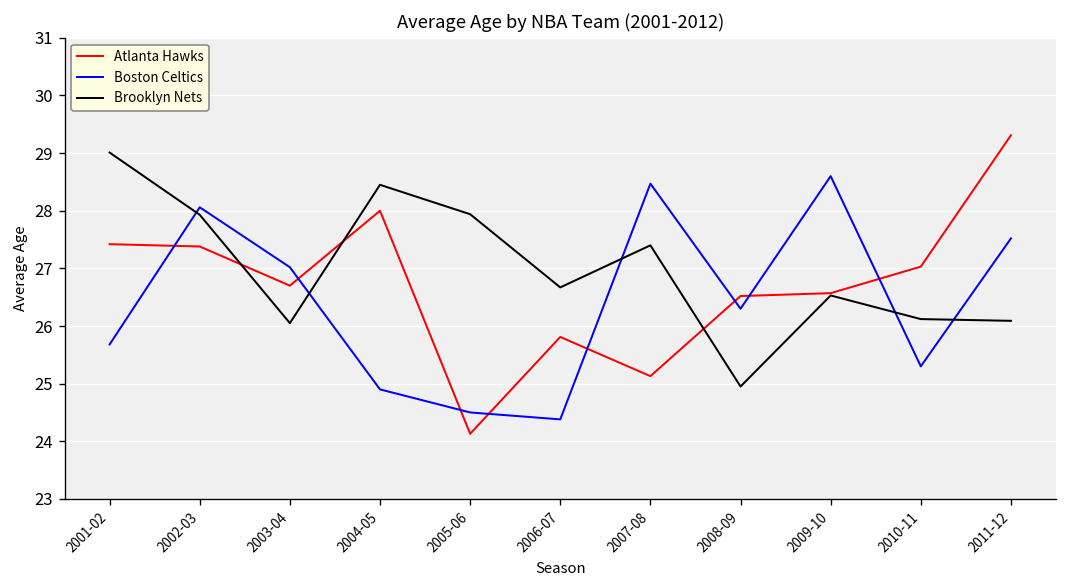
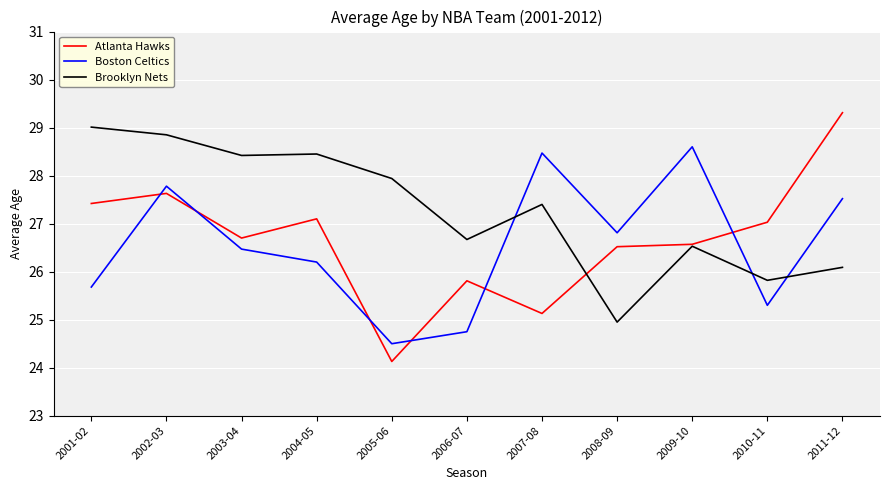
  {
    "Atlanta Hawks": {
      "2001-02": 27.4,
-     "2002-03": 27.4,
+     "2002-03": 27.6,
      "2003-04": 26.7,
-     "2004-05": 28.0,
+     "2004-05": 27.1,
      "2005-06": 24.1,
      "2006-07": 25.8,
      "2007-08": 25.1,
      "2008-09": 26.5,
      "2010-11": 27.0,
      "2011-12": 29.3
    },
    "Boston Celtics": {
      "2001-02": 25.7,
-     "2002-03": 28.1,
-     "2003-04": 27.0,
-     "2004-05": 24.9,
+     "2002-03": 27.8,
+     "2003-04": 26.5,
+     "2004-05": 26.2,
      "2005-06": 24.5,
-     "2006-07": 24.4,
+     "2006-07": 24.8,
      "2007-08": 28.5,
-     "2008-09": 26.3,
+     "2008-09": 26.8,
      "2009-10": 28.6,
      "2010-11": 25.3,
      "2011-12": 27.5
    },
    "Brooklyn Nets": {
      "2001-02": 29.0,
-     "2002-03": 27.9,
-     "2003-04": 26.1,
+     "2002-03": 28.9,
+     "2003-04": 28.4,
      "2004-05": 28.5,
      "2005-06": 27.9,
      "2006-07": 26.7,
      "2007-08": 27.4,
      "2008-09": 25.0,
-     "2010-11": 26.1,
+     "2010-11": 25.8,
      "2011-12": 26.1
    }
  }
